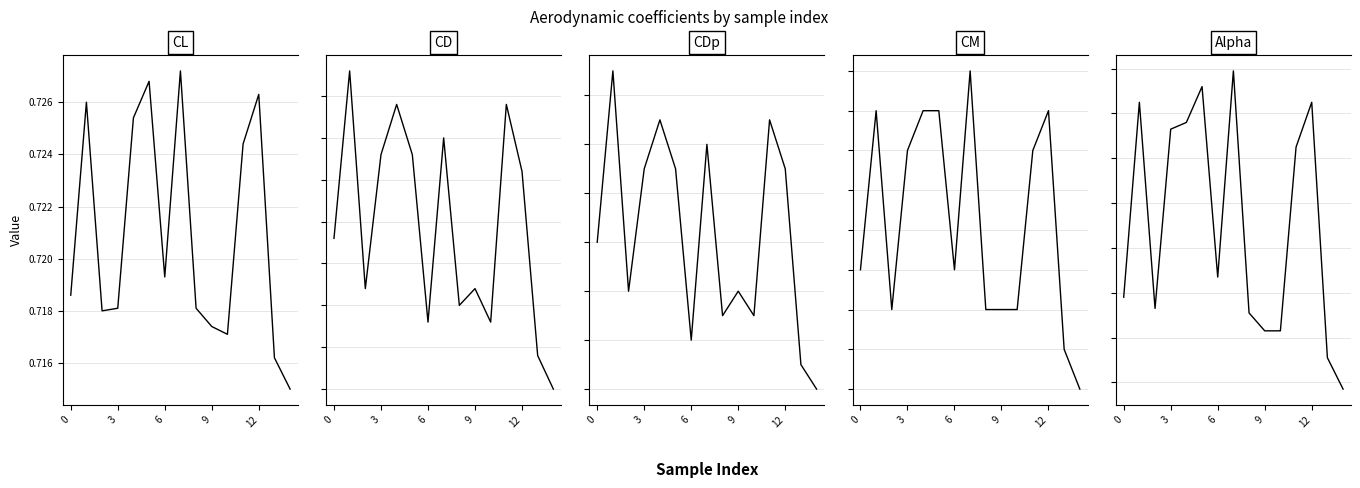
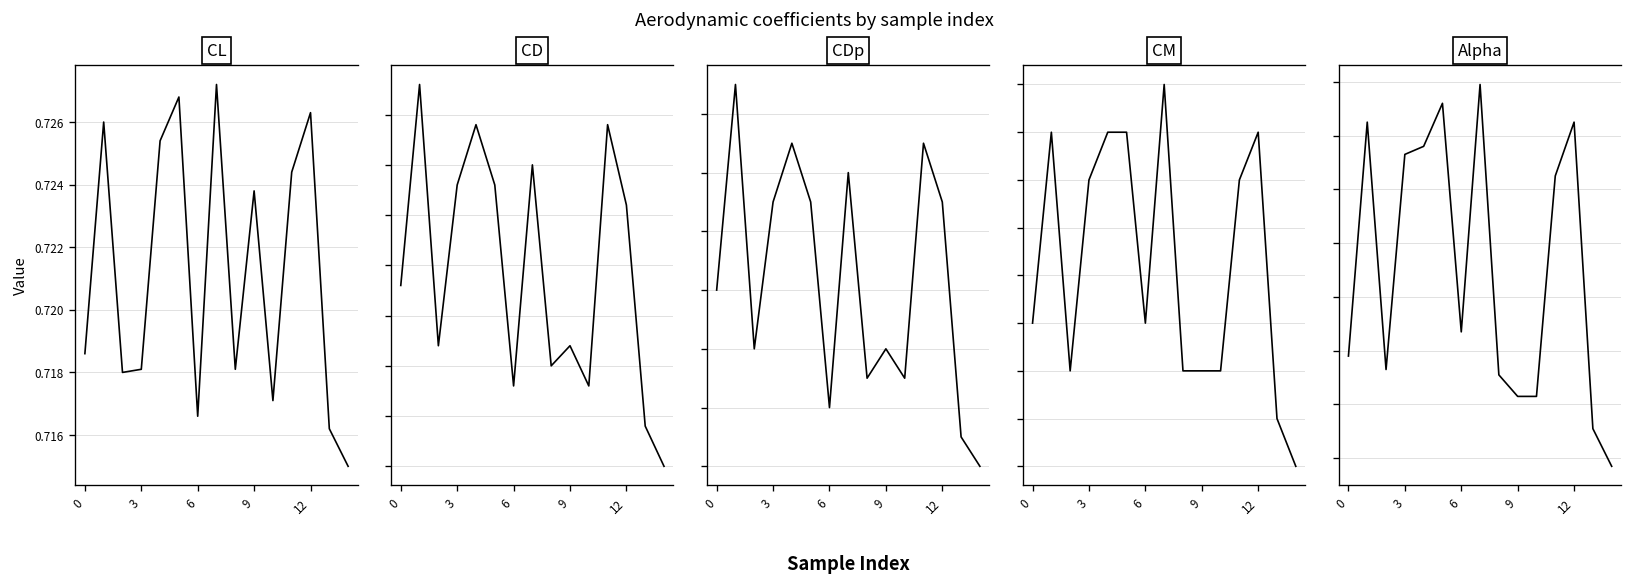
  {
    "CL": {
      "0": 0.7186,
      "3": 0.7181,
-     "6": 0.7193,
-     "9": 0.7174,
+     "6": 0.7166,
+     "9": 0.7238,
      "12": 0.7263
    }
  }
